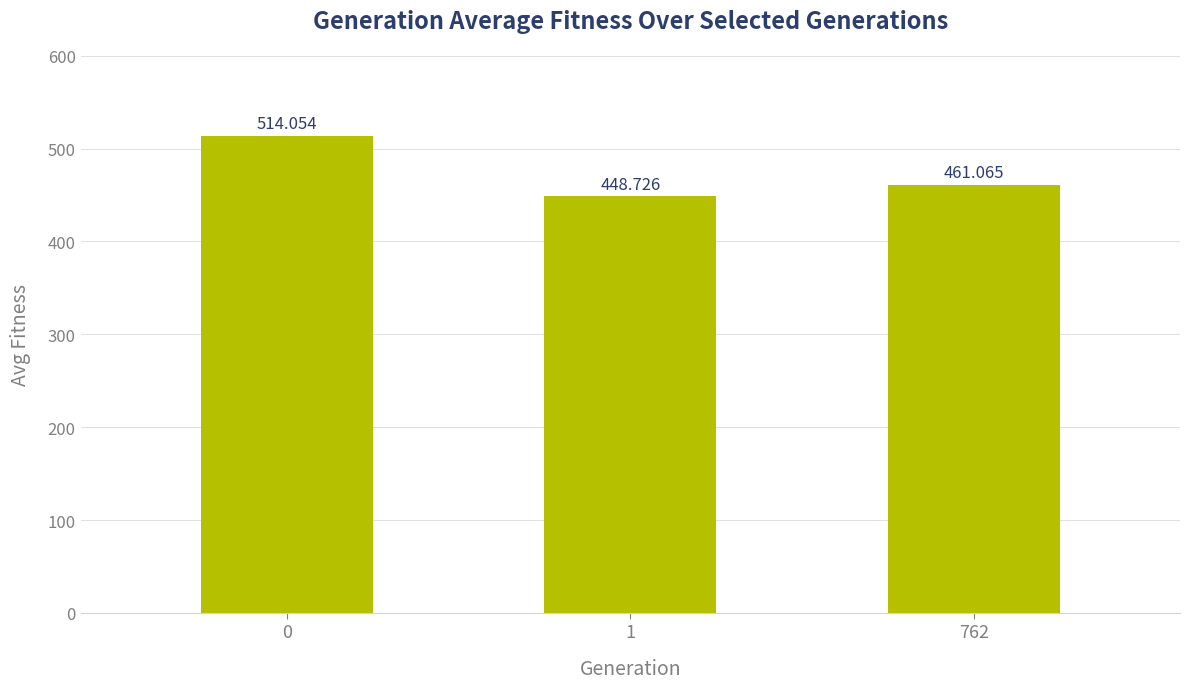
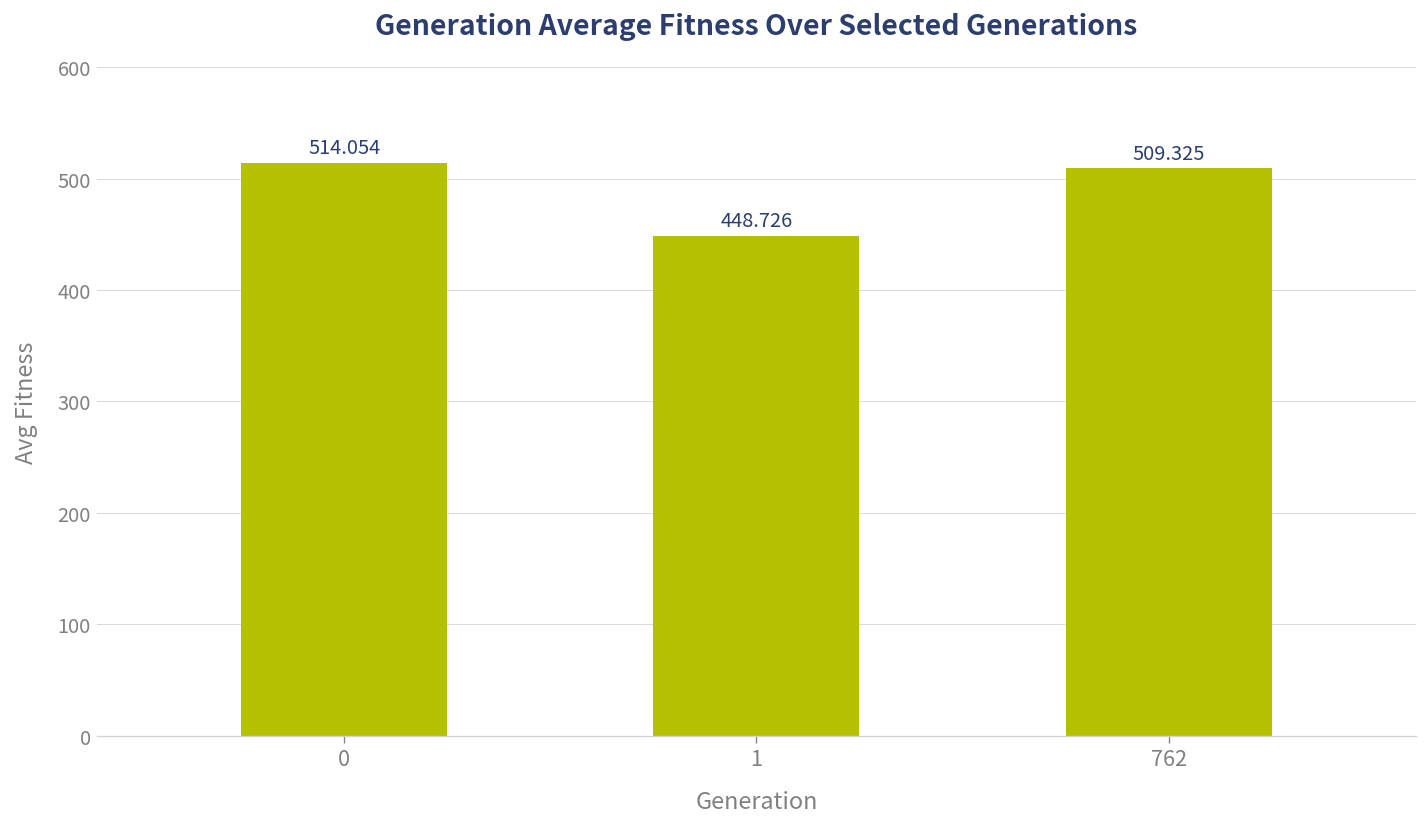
  {
    "0": 514.054,
    "1": 448.726,
-   "762": 461.065
+   "762": 509.325
  }
